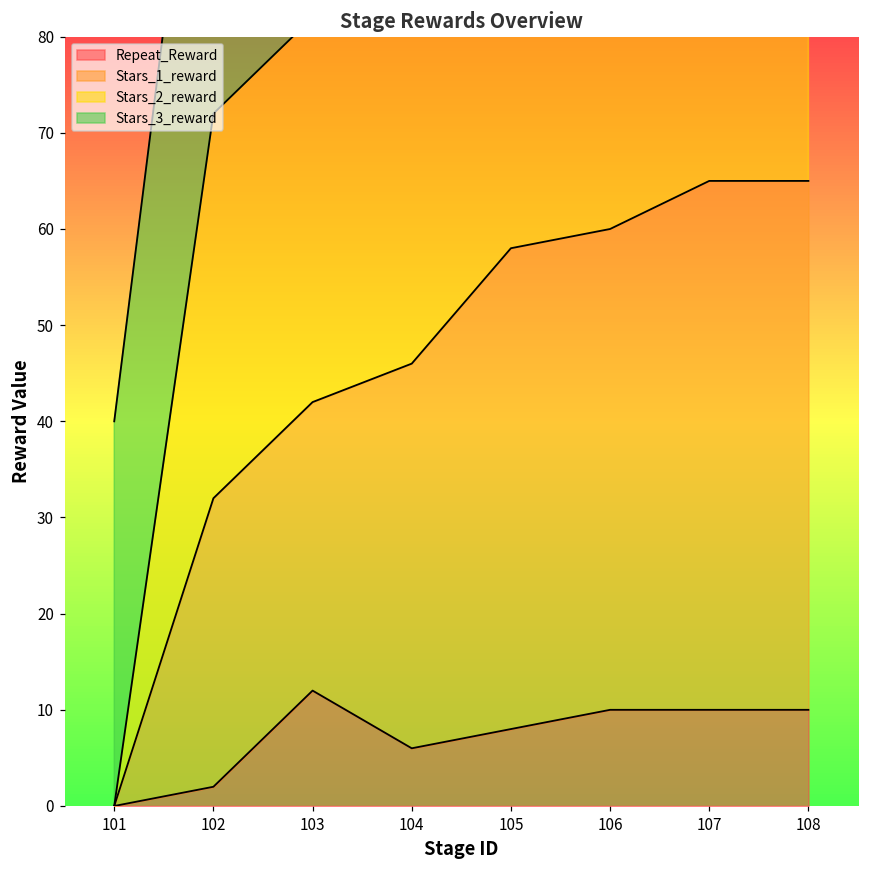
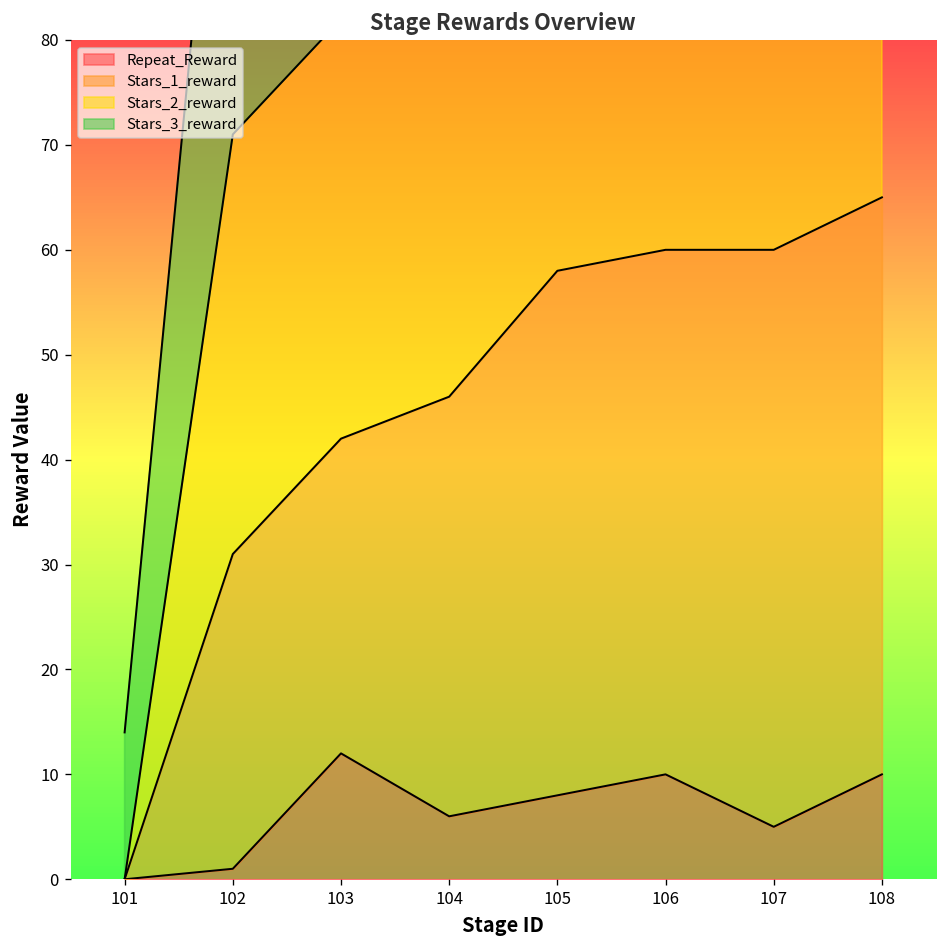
  {
    "Repeat_Reward": {
-     "102": 2,
+     "102": 1,
      "103": 12,
      "104": 6,
      "105": 8,
      "106": 10,
-     "107": 10,
+     "107": 5,
      "108": 10
    },
    "Stars_1_reward": {
      "102": 30,
      "103": 30,
      "104": 40,
      "105": 50,
      "106": 50,
      "107": 55,
      "108": 55
    },
    "Stars_3_reward": {
-     "101": 40
+     "101": 14
    }
  }
